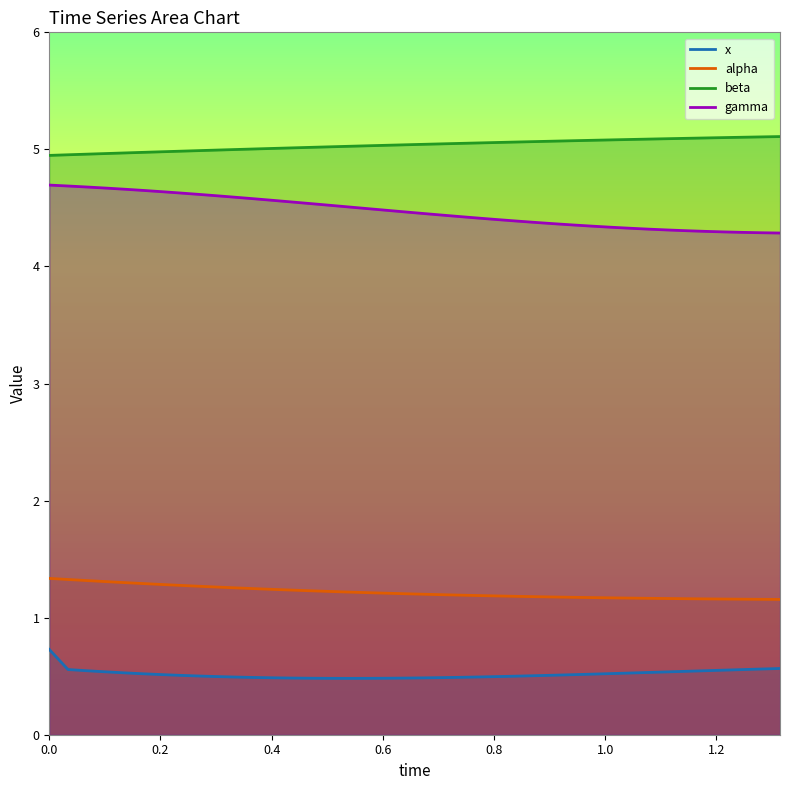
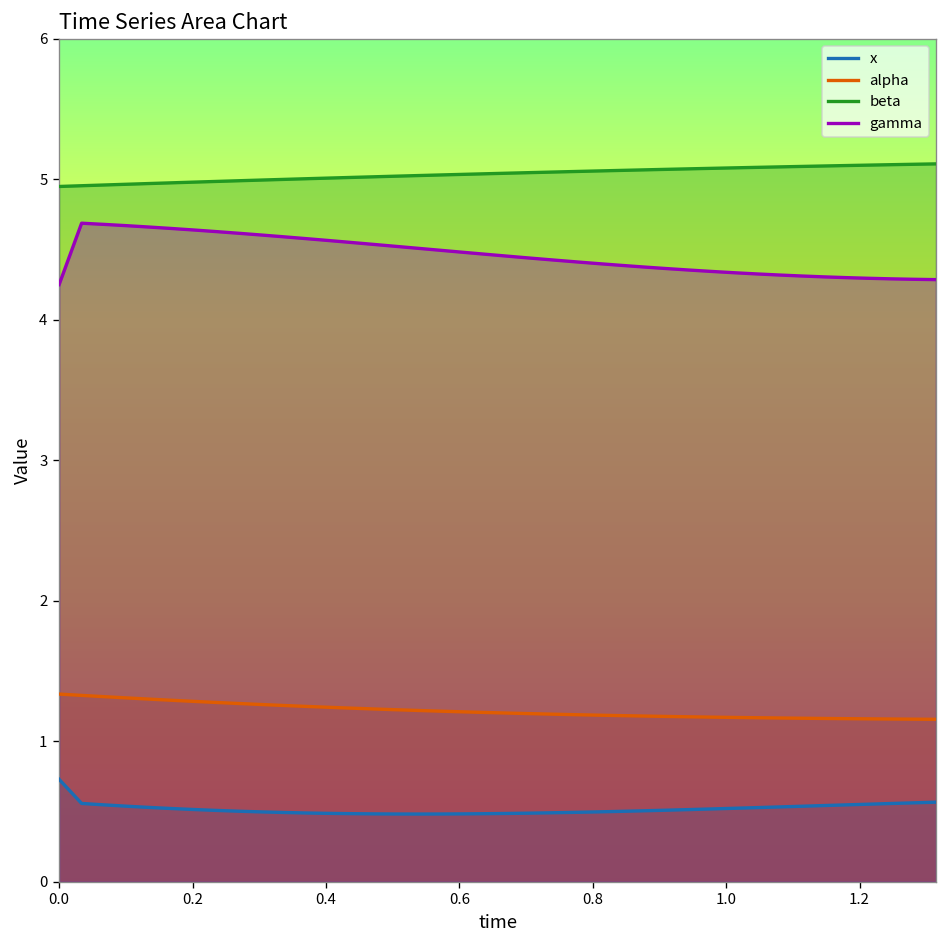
  {
    "x": {
      "0.0": 0.73
    },
    "alpha": {
      "0.0": 1.34
    },
    "beta": {
      "0.0": 4.95
    },
    "gamma": {
-     "0.0": 4.70
+     "0.0": 4.25
    }
  }
